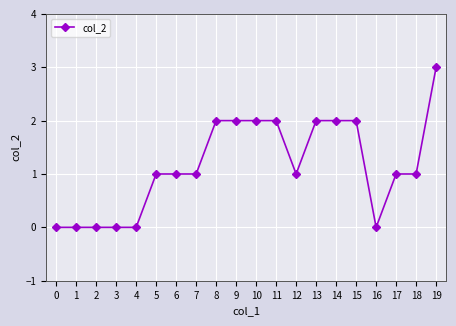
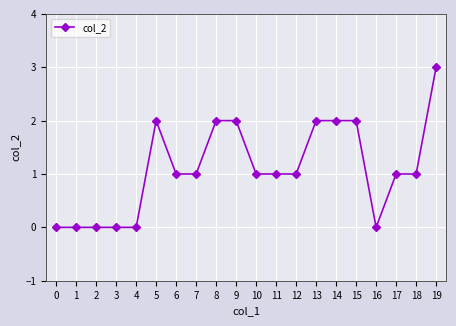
  {
    "0": 0,
    "1": 0,
    "2": 0,
    "3": 0,
    "4": 0,
-   "5": 1,
+   "5": 2,
    "6": 1,
    "7": 1,
    "8": 2,
    "9": 2,
-   "10": 2,
-   "11": 2,
+   "10": 1,
+   "11": 1,
    "12": 1,
    "13": 2,
    "14": 2,
    "15": 2,
    "16": 0,
    "17": 1,
    "18": 1,
    "19": 3
  }
